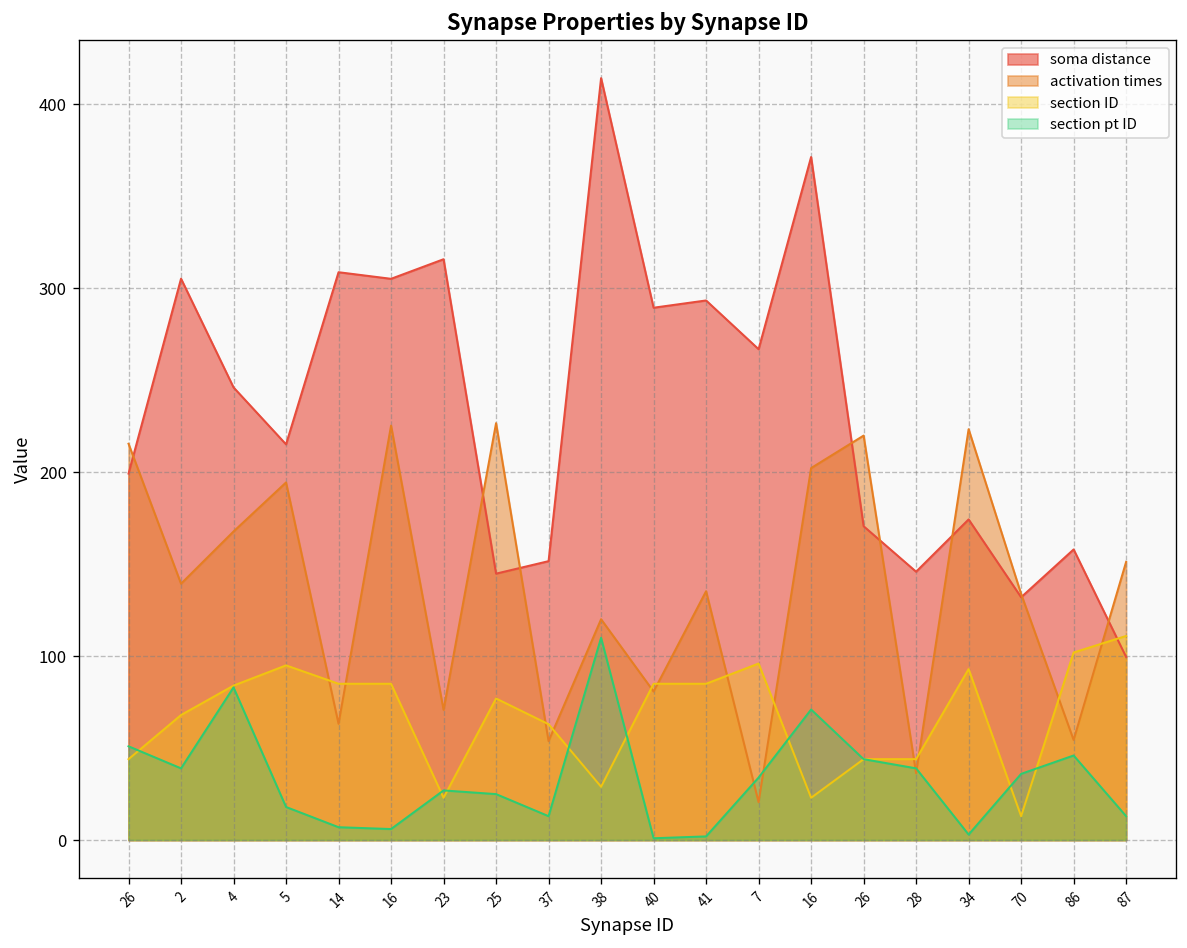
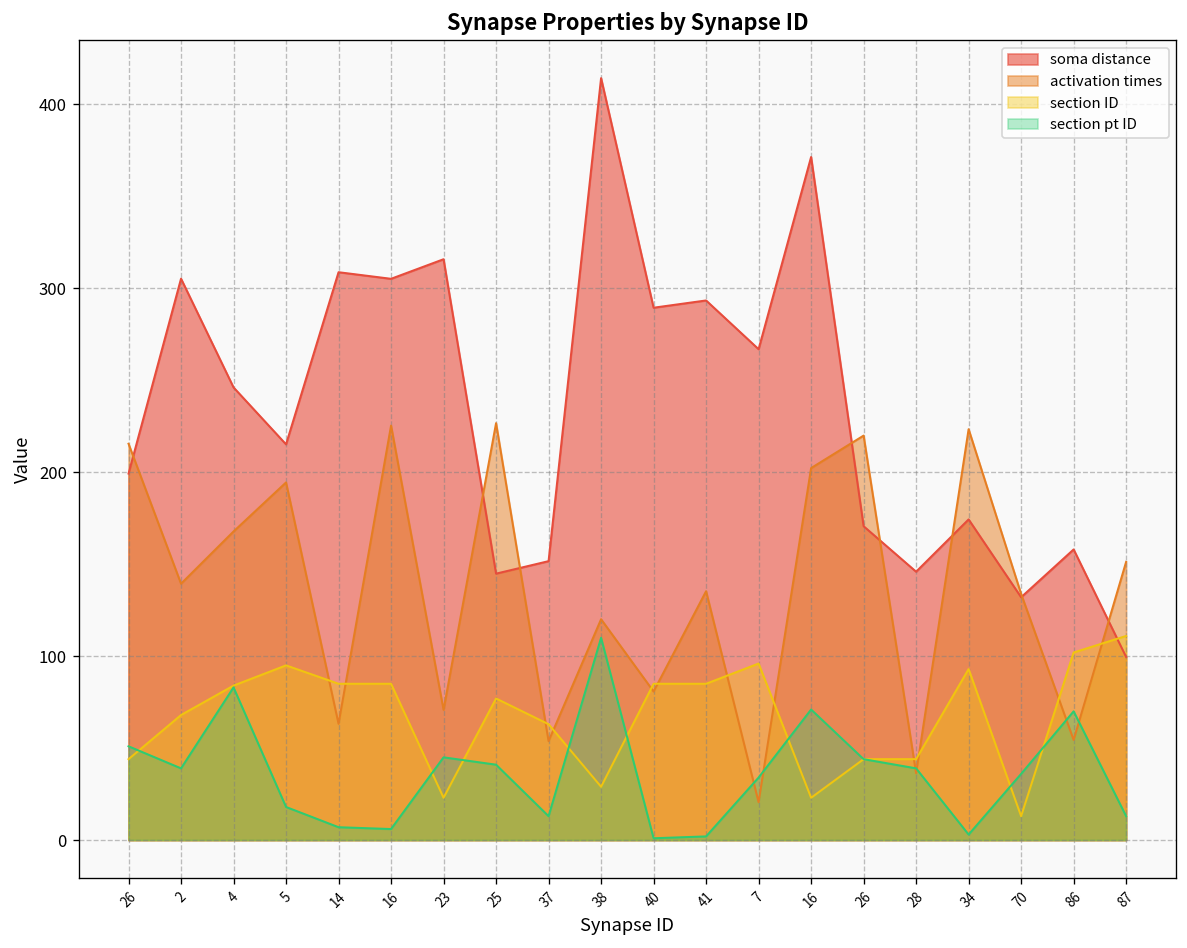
  {
    "section ID": {
      "2": 68,
      "5": 95,
      "14": 85,
      "23": 23,
      "25": 77,
      "37": 63,
      "38": 29,
      "40": 85,
      "41": 85,
      "7": 96,
      "28": 44,
      "34": 93,
      "70": 13,
      "86": 102,
      "87": 111
    },
    "section pt ID": {
      "2": 39,
      "5": 18,
      "14": 7,
-     "23": 27,
-     "25": 25,
+     "23": 45,
+     "25": 41,
      "37": 13,
      "38": 110,
      "40": 1,
      "41": 2,
      "7": 34,
      "28": 39,
      "34": 3,
      "70": 36,
-     "86": 46,
+     "86": 70,
      "87": 13
    }
  }
